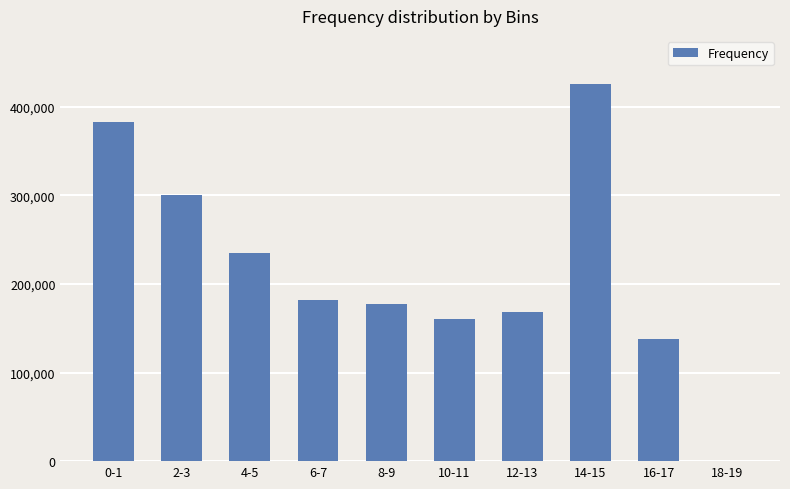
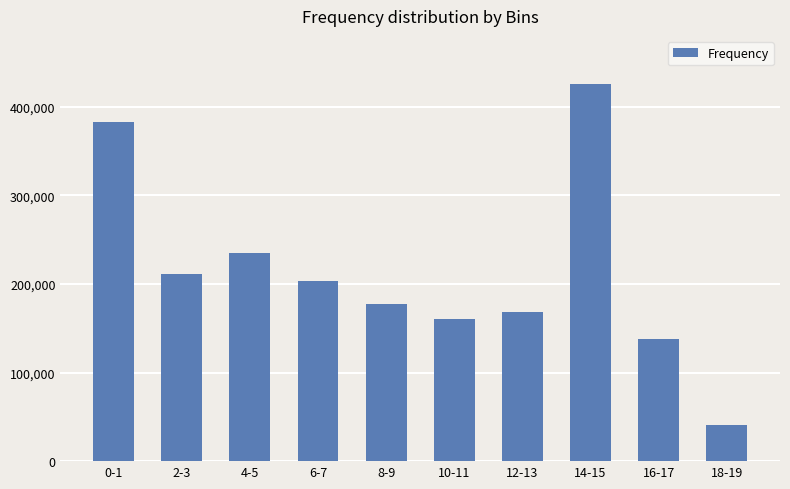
  {
    "0-1": "380,000",
-   "2-3": "300,000",
+   "2-3": "210,000",
    "4-5": "230,000",
-   "6-7": "180,000",
+   "6-7": "200,000",
    "8-9": "180,000",
    "10-11": "160,000",
    "12-13": "170,000",
    "14-15": "430,000",
    "16-17": "140,000",
-   "18-19": "0"
+   "18-19": "40,000"
  }
